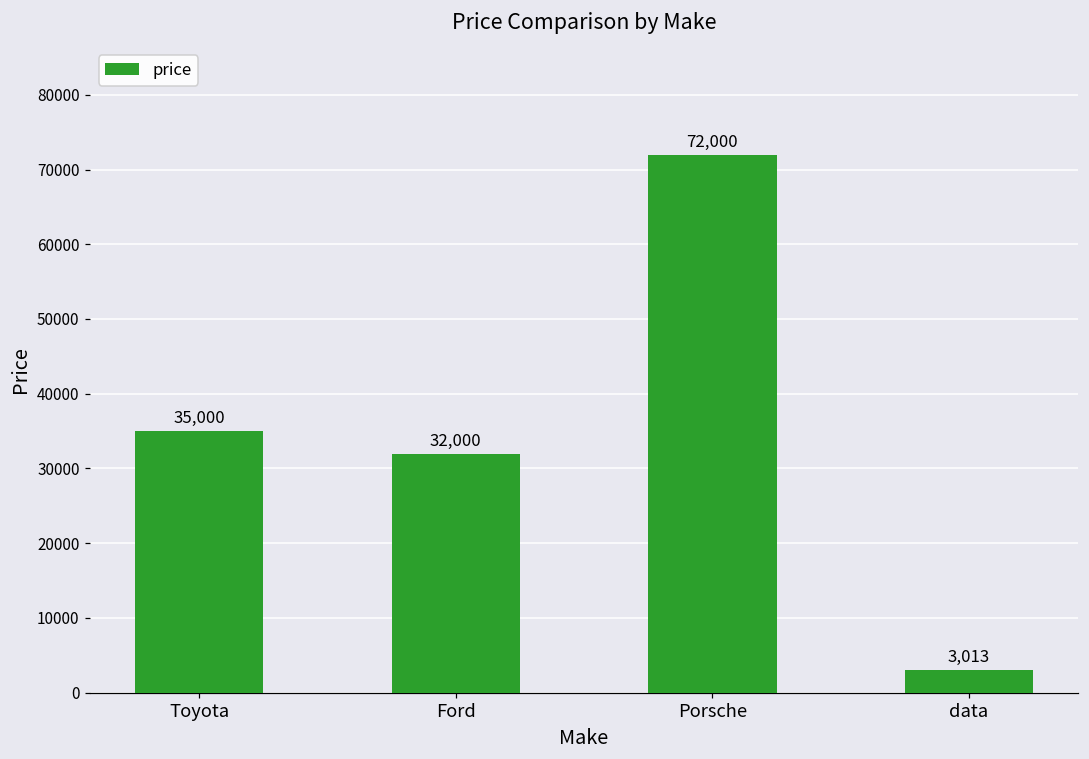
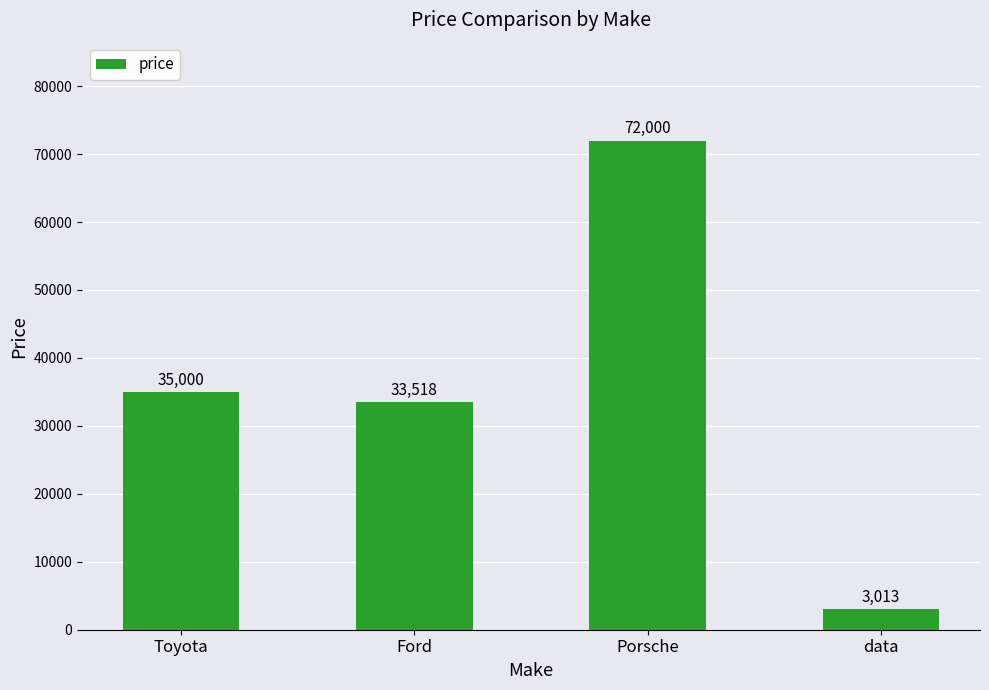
  {
    "Toyota": "35,000",
-   "Ford": "32,000",
+   "Ford": "33,518",
    "Porsche": "72,000",
    "data": "3,013"
  }
